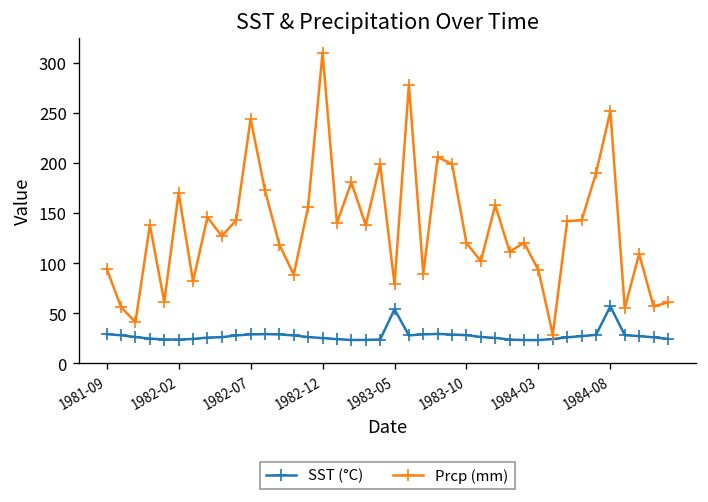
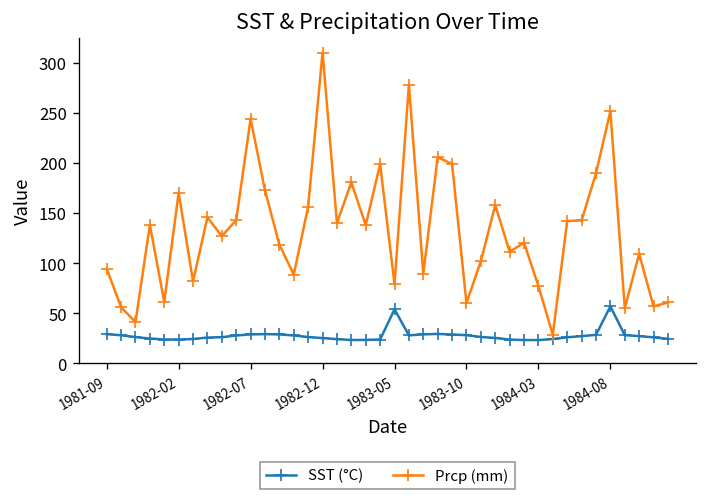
  {
    "SST (°C)": {
      "1981-09": 30,
      "1982-02": 20,
      "1982-07": 30,
      "1982-12": 30,
      "1983-05": 50,
      "1983-10": 30,
      "1984-03": 20,
      "1984-08": 60
    },
    "Prcp (mm)": {
      "1981-09": 90,
      "1982-02": 170,
      "1982-07": 240,
      "1982-12": 310,
      "1983-05": 80,
-     "1983-10": 120,
-     "1984-03": 90,
+     "1983-10": 60,
+     "1984-03": 80,
      "1984-08": 250
    }
  }
